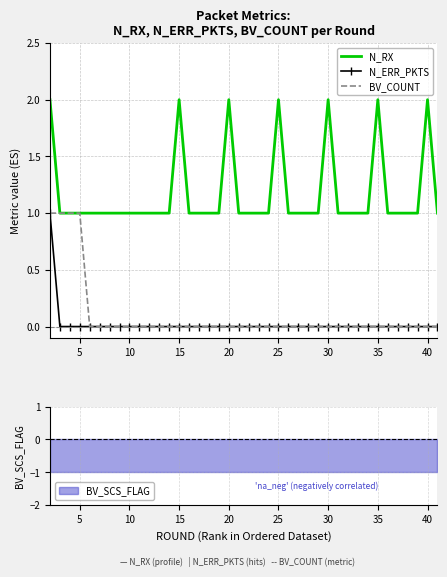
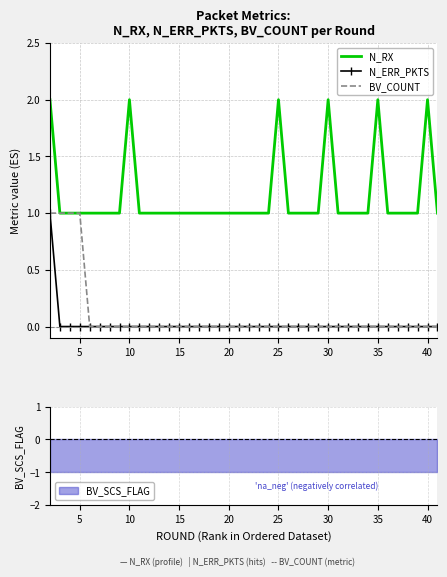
  {
    "Packet Metrics: N_RX, N_ERR_PKTS, BV_COUNT per Round": {
      "N_RX": {
-       "10": 1,
-       "15": 2,
-       "20": 2,
+       "10": 2,
+       "15": 1,
+       "20": 1,
        "25": 2,
        "30": 2,
        "35": 2,
        "40": 2
      },
      "N_ERR_PKTS": {
        "5": 0
      }
    }
  }
